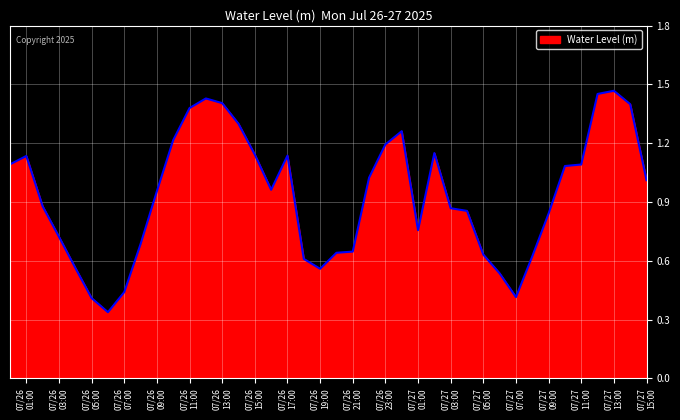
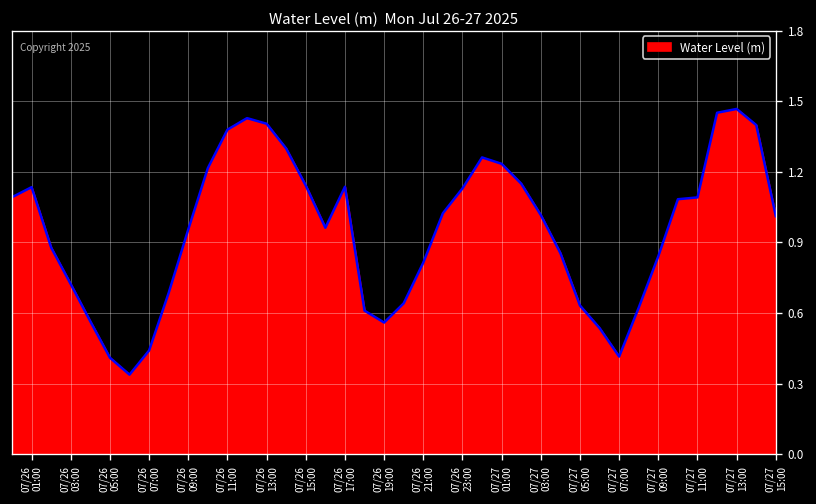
  {
    "07/26 01:00": 1.13,
    "07/26 03:00": 0.72,
    "07/26 05:00": 0.41,
    "07/26 07:00": 0.44,
    "07/26 09:00": 0.96,
    "07/26 11:00": 1.38,
    "07/26 13:00": 1.40,
    "07/26 15:00": 1.14,
    "07/26 17:00": 1.14,
    "07/26 19:00": 0.56,
-   "07/26 21:00": 0.65,
-   "07/26 23:00": 1.19,
-   "07/27 01:00": 0.76,
-   "07/27 03:00": 0.87,
+   "07/26 21:00": 0.81,
+   "07/26 23:00": 1.13,
+   "07/27 01:00": 1.23,
+   "07/27 03:00": 1.02,
    "07/27 05:00": 0.63,
    "07/27 07:00": 0.41,
    "07/27 09:00": 0.84,
    "07/27 11:00": 1.09,
    "07/27 13:00": 1.47,
    "07/27 15:00": 1.01
  }
